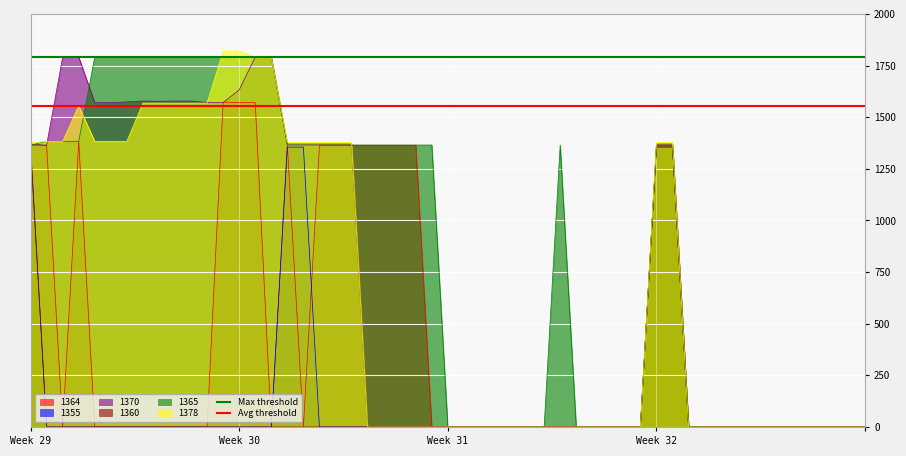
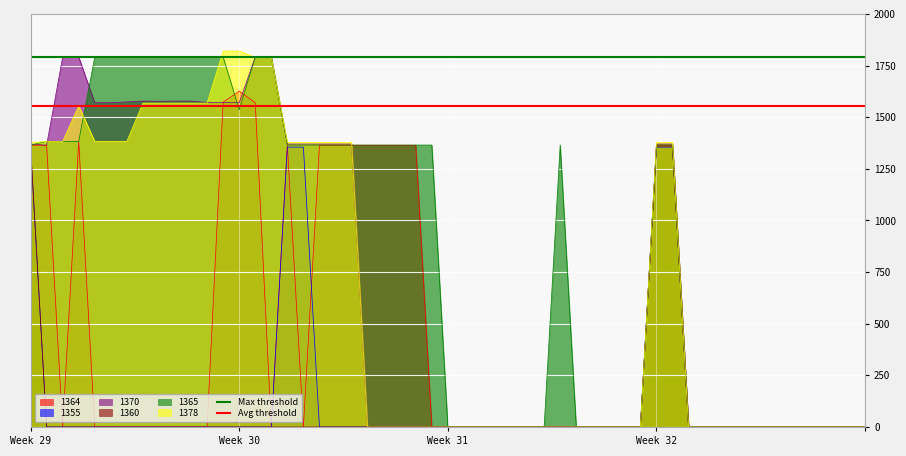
  {
    "1364": {
-     "Week 30": 1570
+     "Week 30": 1630
    },
    "1370": {
-     "Week 30": 1630
+     "Week 30": 1570
    },
    "1365": {
-     "Week 30": 1790
+     "Week 30": 1540
    },
    "1378": {
      "Week 30": 1820
    }
  }
